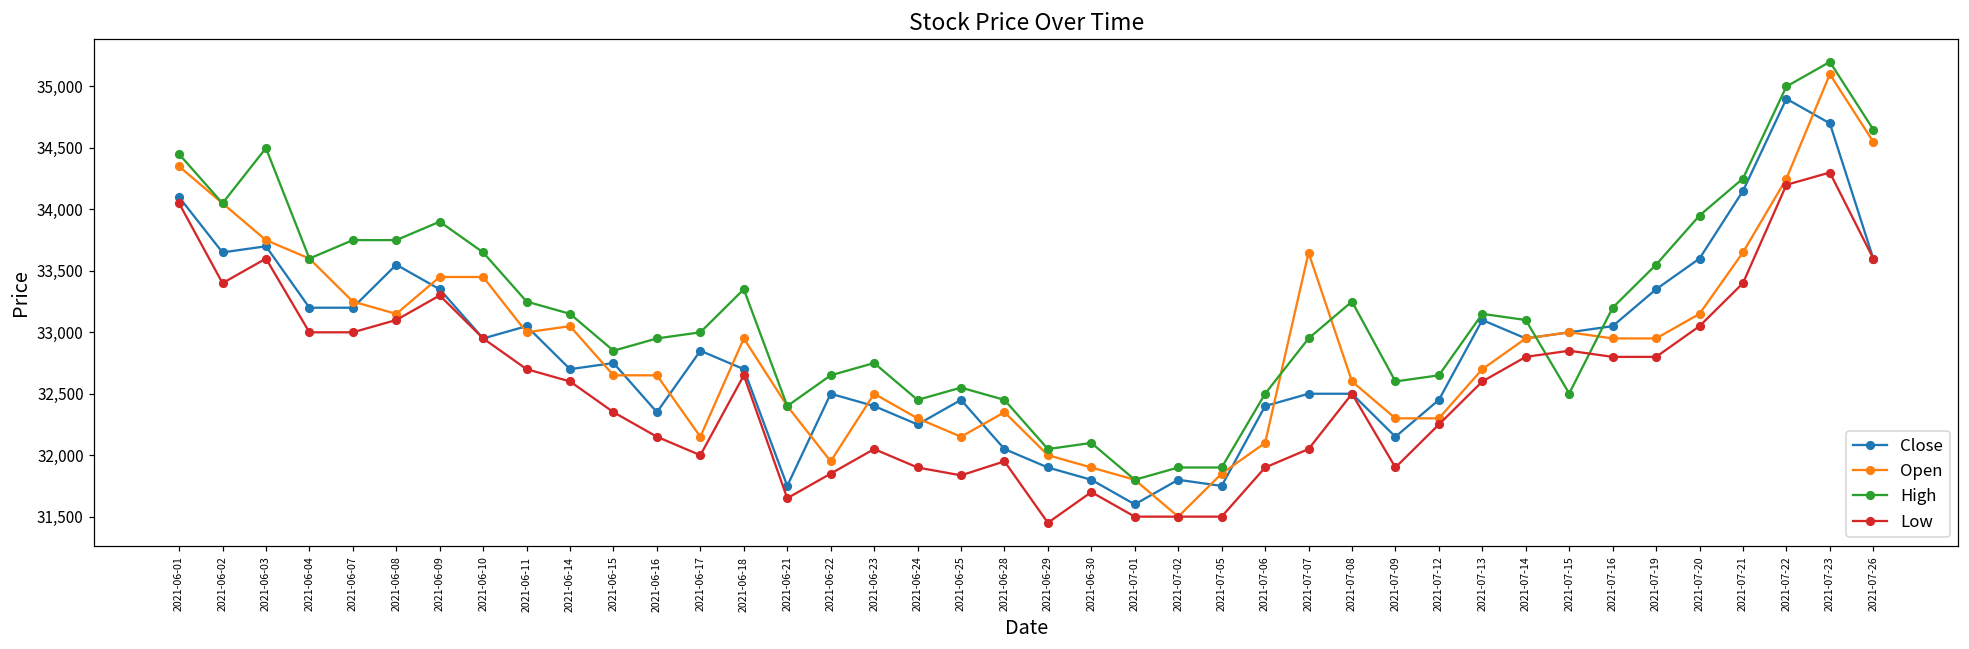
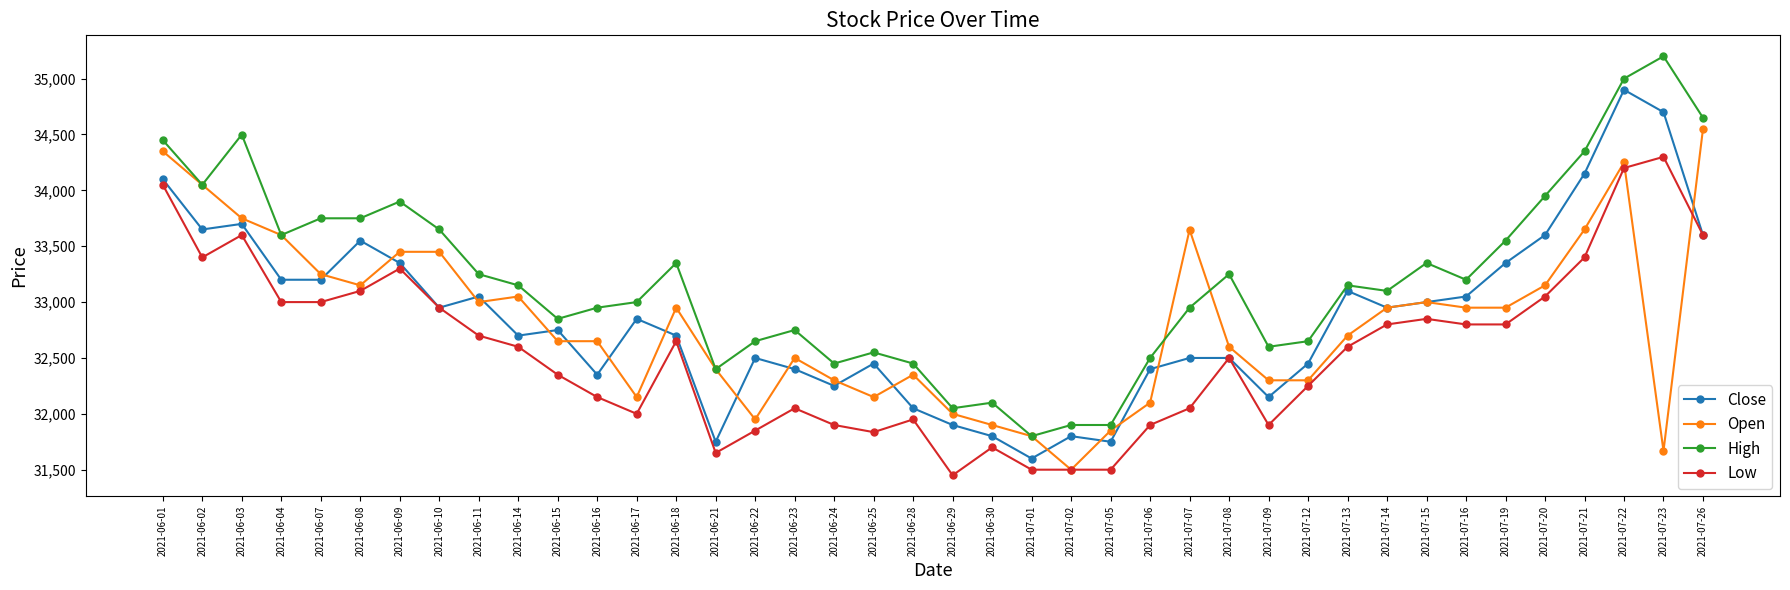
  {
    "Close": {
      "2021-06-01": "34,100",
      "2021-06-02": "33,650",
      "2021-06-03": "33,700",
      "2021-06-04": "33,200",
      "2021-06-07": "33,200",
      "2021-06-08": "33,550",
      "2021-06-09": "33,350",
      "2021-06-11": "33,050",
      "2021-06-14": "32,700",
      "2021-06-15": "32,750",
      "2021-06-16": "32,350",
      "2021-06-17": "32,850",
      "2021-06-18": "32,700",
      "2021-06-21": "31,750",
      "2021-06-22": "32,500",
      "2021-06-23": "32,400",
      "2021-06-24": "32,250",
      "2021-06-25": "32,450",
      "2021-06-28": "32,050",
      "2021-06-29": "31,900",
      "2021-06-30": "31,800",
      "2021-07-01": "31,600",
      "2021-07-02": "31,800",
      "2021-07-05": "31,750",
      "2021-07-06": "32,400",
      "2021-07-07": "32,500",
      "2021-07-09": "32,150",
      "2021-07-12": "32,450",
      "2021-07-13": "33,100",
      "2021-07-16": "33,050",
      "2021-07-19": "33,350",
      "2021-07-20": "33,600",
      "2021-07-21": "34,150",
      "2021-07-22": "34,900",
      "2021-07-23": "34,700"
    },
    "Open": {
      "2021-06-01": "34,350",
      "2021-06-03": "33,750",
      "2021-06-07": "33,250",
      "2021-06-08": "33,150",
      "2021-06-09": "33,450",
      "2021-06-10": "33,450",
      "2021-06-11": "33,000",
      "2021-06-14": "33,050",
      "2021-06-15": "32,650",
      "2021-06-16": "32,650",
      "2021-06-17": "32,150",
      "2021-06-18": "32,950",
      "2021-06-22": "31,950",
      "2021-06-23": "32,500",
      "2021-06-24": "32,300",
      "2021-06-25": "32,150",
      "2021-06-28": "32,350",
      "2021-06-29": "32,000",
      "2021-06-30": "31,900",
      "2021-07-05": "31,850",
      "2021-07-06": "32,100",
      "2021-07-07": "33,650",
      "2021-07-08": "32,600",
      "2021-07-09": "32,300",
      "2021-07-12": "32,300",
      "2021-07-13": "32,700",
      "2021-07-16": "32,950",
      "2021-07-19": "32,950",
      "2021-07-20": "33,150",
      "2021-07-21": "33,650",
      "2021-07-22": "34,250",
-     "2021-07-23": "35,100",
+     "2021-07-23": "31,670",
      "2021-07-26": "34,550"
    },
    "High": {
      "2021-06-01": "34,450",
      "2021-06-03": "34,500",
      "2021-06-07": "33,750",
      "2021-06-08": "33,750",
      "2021-06-09": "33,900",
      "2021-06-10": "33,650",
      "2021-06-11": "33,250",
      "2021-06-14": "33,150",
      "2021-06-15": "32,850",
      "2021-06-16": "32,950",
      "2021-06-17": "33,000",
      "2021-06-18": "33,350",
      "2021-06-22": "32,650",
      "2021-06-23": "32,750",
      "2021-06-24": "32,450",
      "2021-06-25": "32,550",
      "2021-06-28": "32,450",
      "2021-06-29": "32,050",
      "2021-06-30": "32,100",
      "2021-07-02": "31,900",
      "2021-07-05": "31,900",
      "2021-07-06": "32,500",
      "2021-07-07": "32,950",
      "2021-07-08": "33,250",
      "2021-07-09": "32,600",
      "2021-07-12": "32,650",
      "2021-07-13": "33,150",
      "2021-07-14": "33,100",
-     "2021-07-15": "32,500",
+     "2021-07-15": "33,350",
      "2021-07-16": "33,200",
      "2021-07-19": "33,550",
      "2021-07-20": "33,950",
-     "2021-07-21": "34,250",
+     "2021-07-21": "34,350",
      "2021-07-22": "35,000",
      "2021-07-23": "35,200",
      "2021-07-26": "34,650"
    },
    "Low": {
      "2021-06-01": "34,050",
      "2021-06-02": "33,400",
      "2021-06-03": "33,600",
      "2021-06-04": "33,000",
      "2021-06-07": "33,000",
      "2021-06-08": "33,100",
      "2021-06-09": "33,300",
      "2021-06-11": "32,700",
      "2021-06-14": "32,600",
      "2021-06-15": "32,350",
      "2021-06-16": "32,150",
      "2021-06-17": "32,000",
      "2021-06-18": "32,650",
      "2021-06-21": "31,650",
      "2021-06-22": "31,850",
      "2021-06-23": "32,050",
      "2021-06-24": "31,900",
      "2021-06-25": "31,840",
      "2021-06-28": "31,950",
      "2021-06-29": "31,450",
      "2021-06-30": "31,700",
      "2021-07-01": "31,500",
      "2021-07-05": "31,500",
      "2021-07-06": "31,900",
      "2021-07-07": "32,050",
      "2021-07-09": "31,900",
      "2021-07-12": "32,250",
      "2021-07-13": "32,600",
      "2021-07-14": "32,800",
      "2021-07-15": "32,850",
      "2021-07-16": "32,800",
      "2021-07-19": "32,800",
      "2021-07-20": "33,050",
      "2021-07-21": "33,400",
      "2021-07-22": "34,200",
      "2021-07-23": "34,300"
    }
  }
